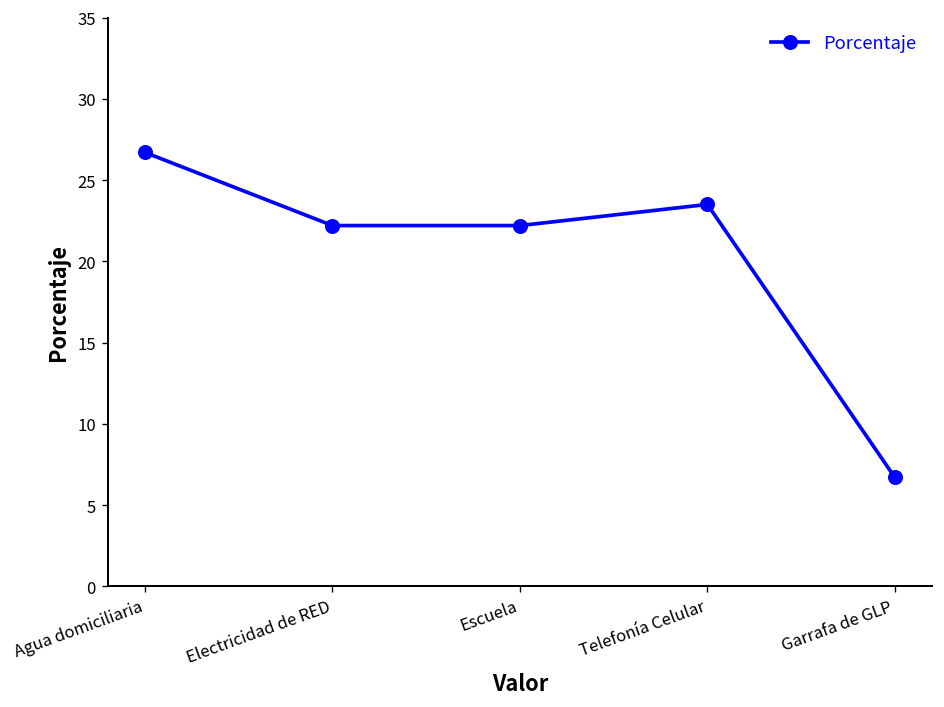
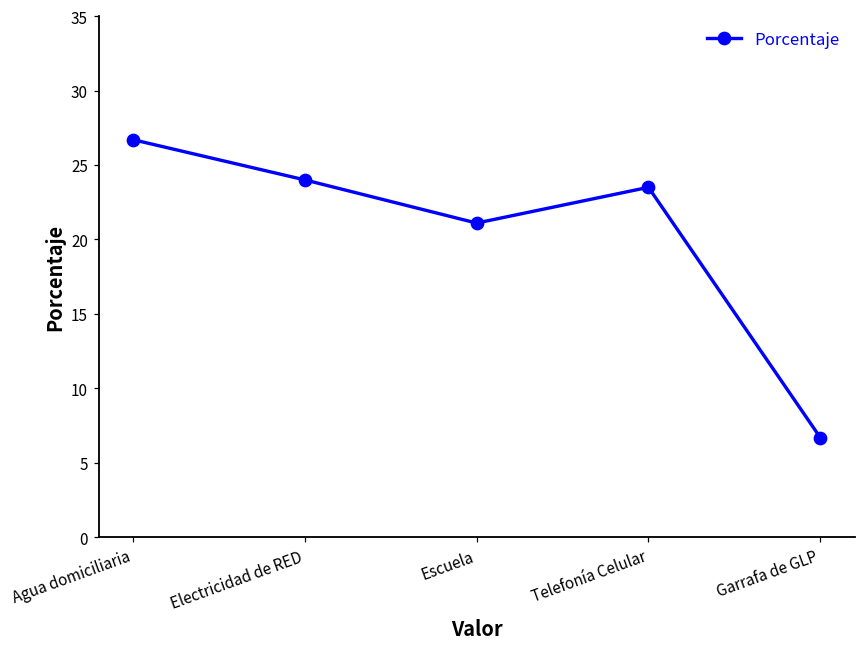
  {
    "Agua domiciliaria": 26.7,
-   "Electricidad de RED": 22.2,
-   "Escuela": 22.2,
+   "Electricidad de RED": 24.0,
+   "Escuela": 21.1,
    "Telefonía Celular": 23.5,
    "Garrafa de GLP": 6.7
  }
